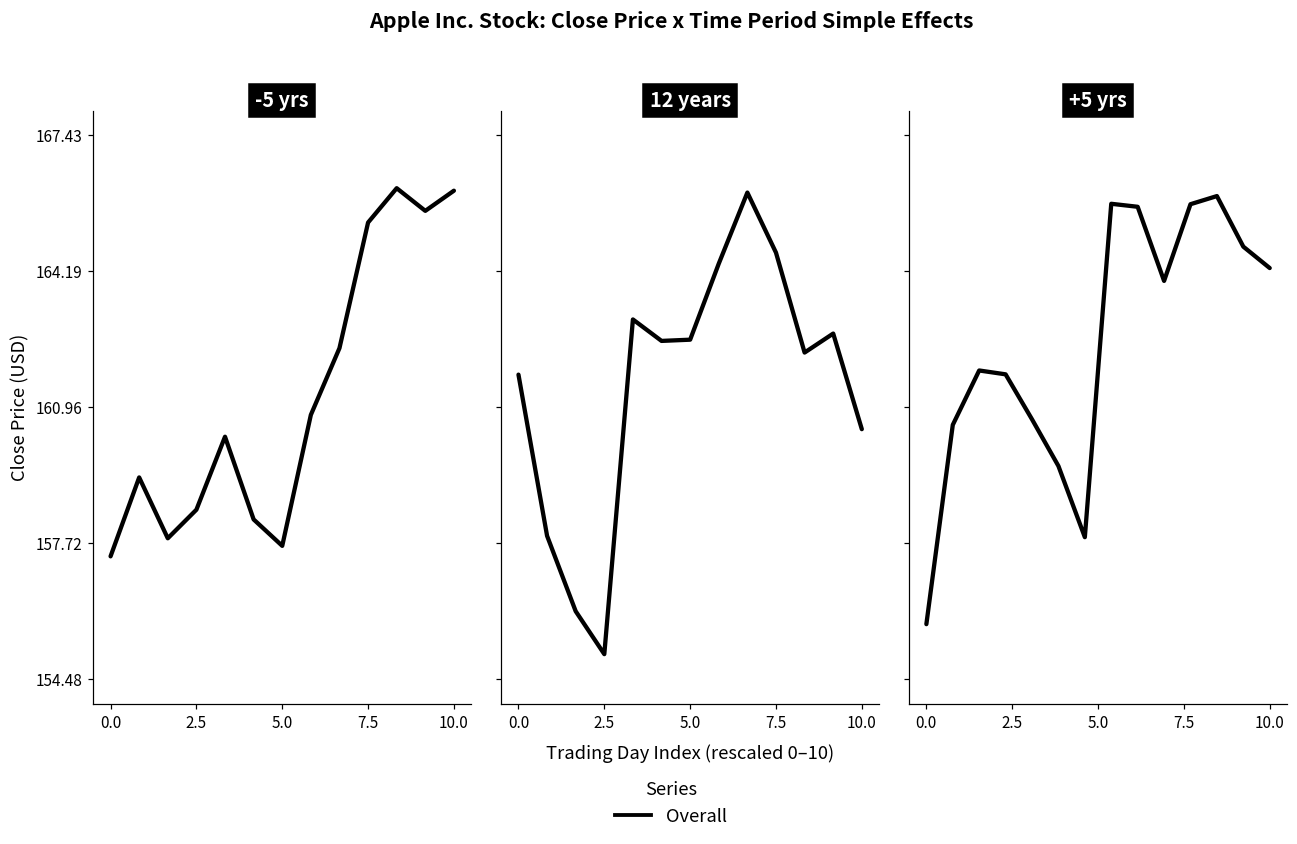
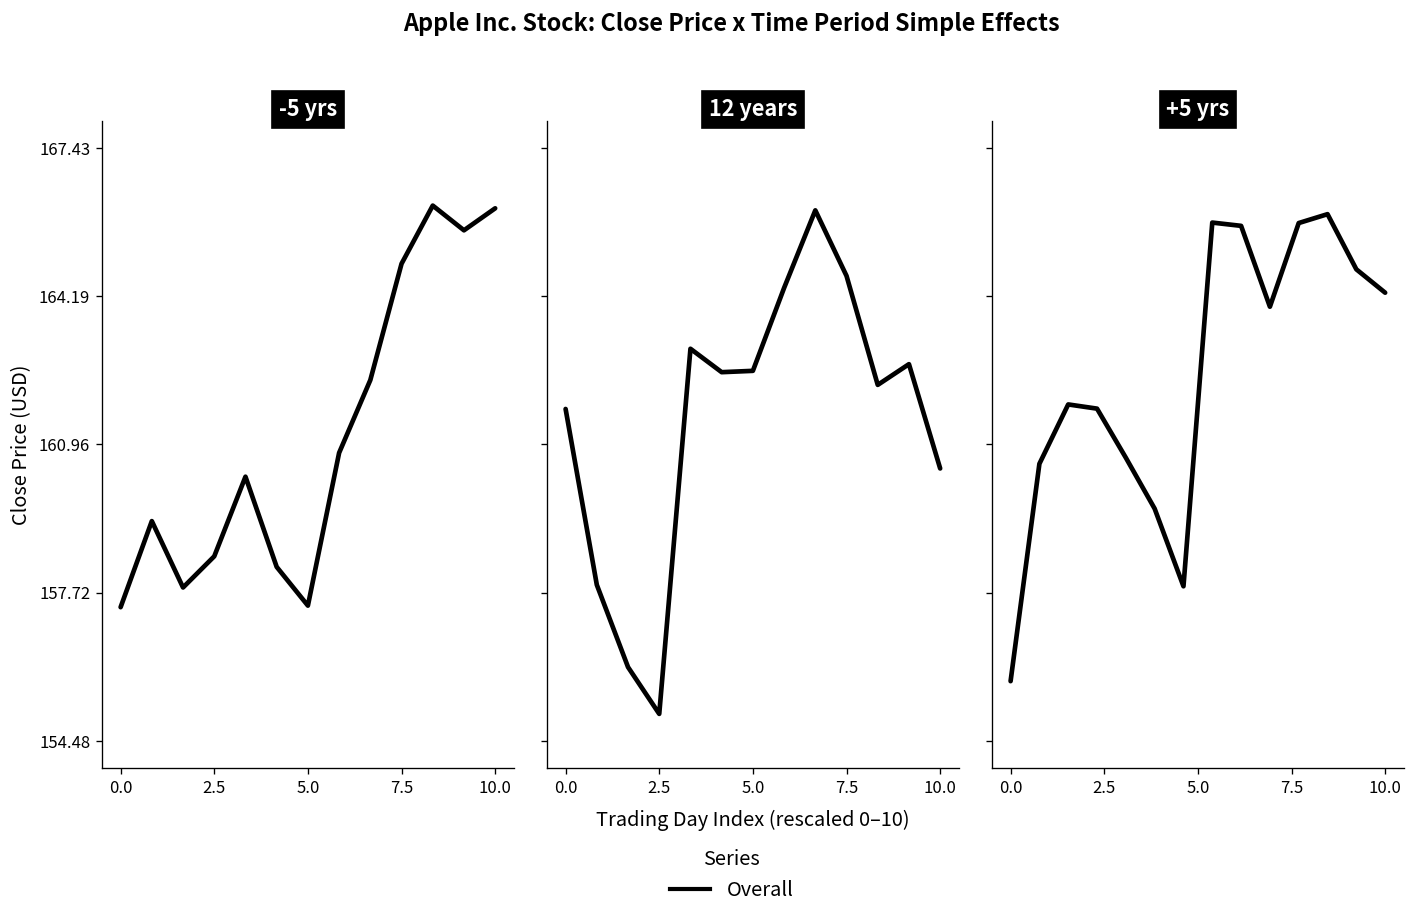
  {
    "-5 yrs": {
      "0.0": 157.4,
      "2.5": 158.5,
-     "5.0": 157.6,
-     "7.5": 165.4,
+     "5.0": 157.4,
+     "7.5": 164.9,
      "10.0": 166.1
    }
  }
